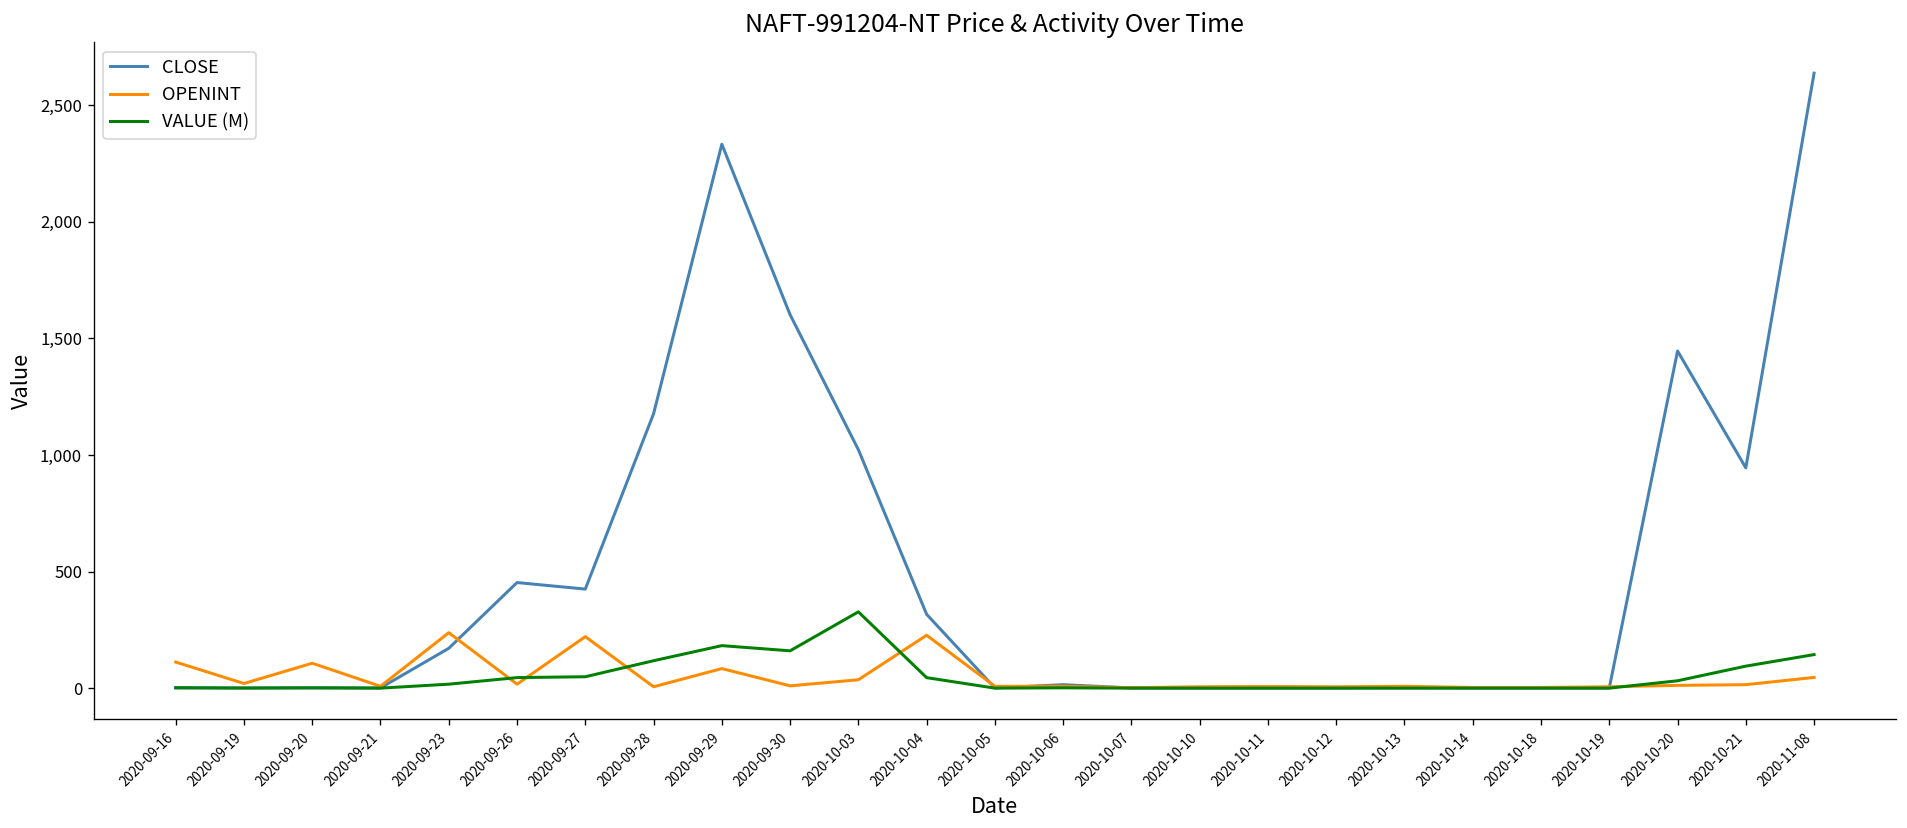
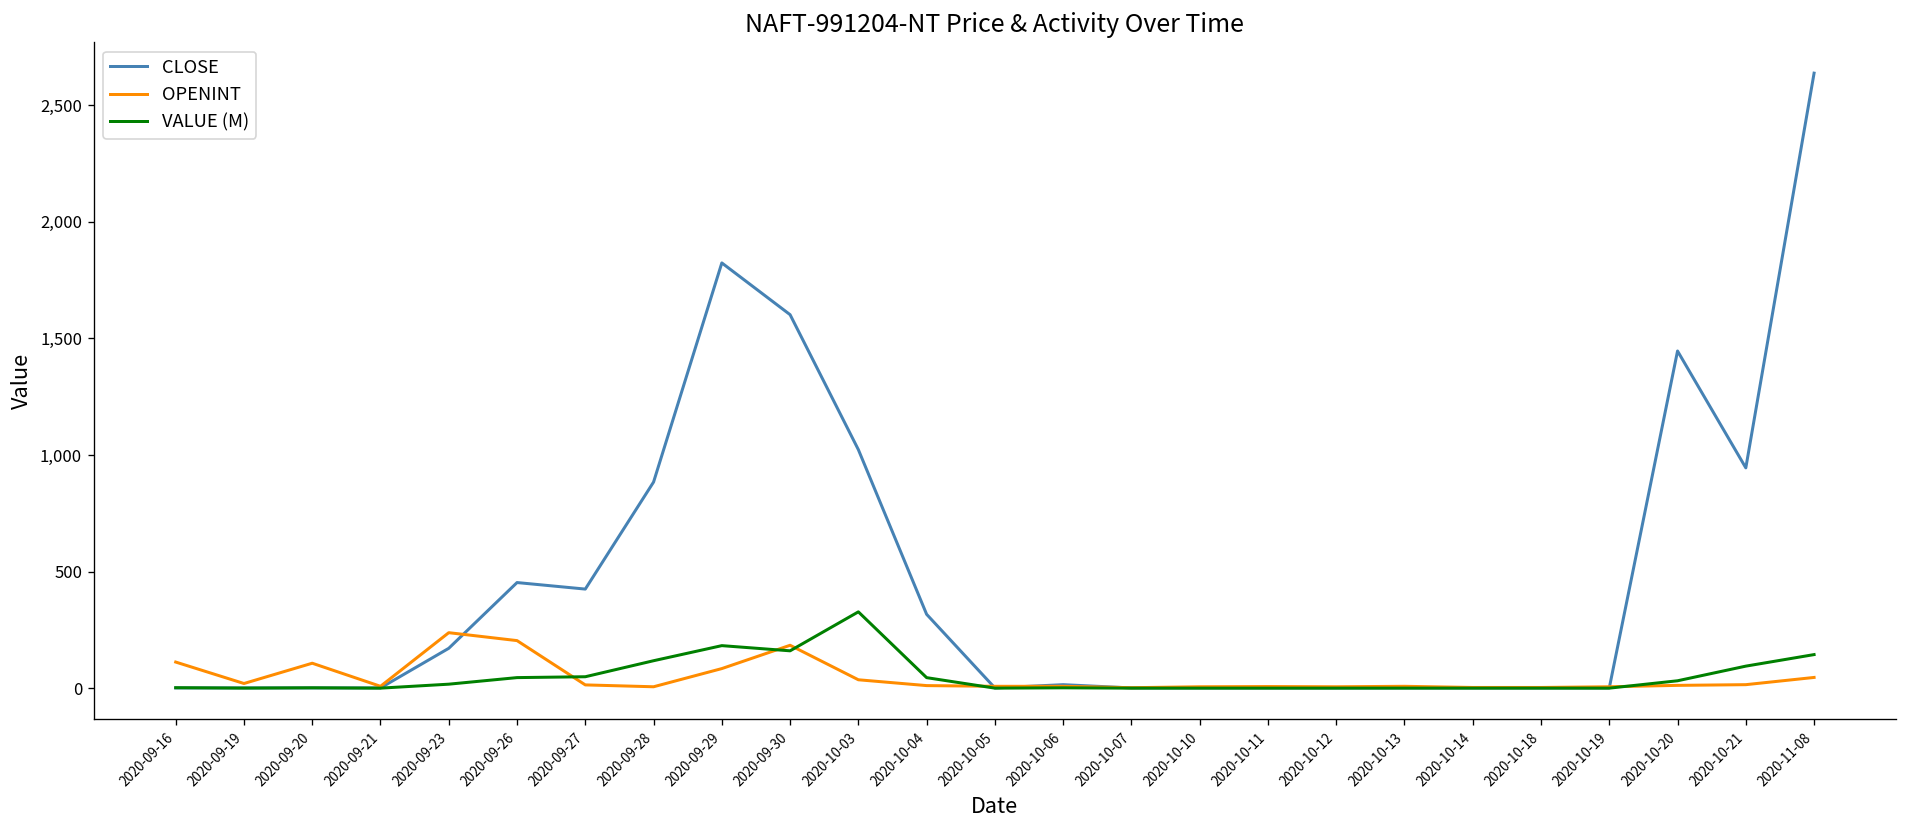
  {
    "CLOSE": {
      "2020-09-23": "170",
      "2020-09-26": "450",
      "2020-09-27": "430",
-     "2020-09-28": "1,180",
-     "2020-09-29": "2,330",
+     "2020-09-28": "880",
+     "2020-09-29": "1,820",
      "2020-09-30": "1,600",
      "2020-10-03": "1,020",
      "2020-10-04": "320",
      "2020-10-20": "1,450",
      "2020-10-21": "950",
      "2020-11-08": "2,640"
    },
    "OPENINT": {
      "2020-09-16": "110",
      "2020-09-19": "20",
      "2020-09-20": "110",
      "2020-09-23": "240",
-     "2020-09-26": "20",
-     "2020-09-27": "220",
+     "2020-09-26": "200",
+     "2020-09-27": "10",
      "2020-09-28": "10",
      "2020-09-29": "80",
-     "2020-09-30": "10",
+     "2020-09-30": "180",
      "2020-10-03": "40",
-     "2020-10-04": "230",
+     "2020-10-04": "10",
      "2020-10-20": "10",
      "2020-10-21": "20",
      "2020-11-08": "50"
    },
    "VALUE (M)": {
      "2020-09-23": "20",
      "2020-09-26": "50",
      "2020-09-27": "50",
      "2020-09-28": "120",
      "2020-09-29": "180",
      "2020-09-30": "160",
      "2020-10-03": "330",
      "2020-10-04": "50",
      "2020-10-20": "30",
      "2020-10-21": "90",
      "2020-11-08": "140"
    }
  }
